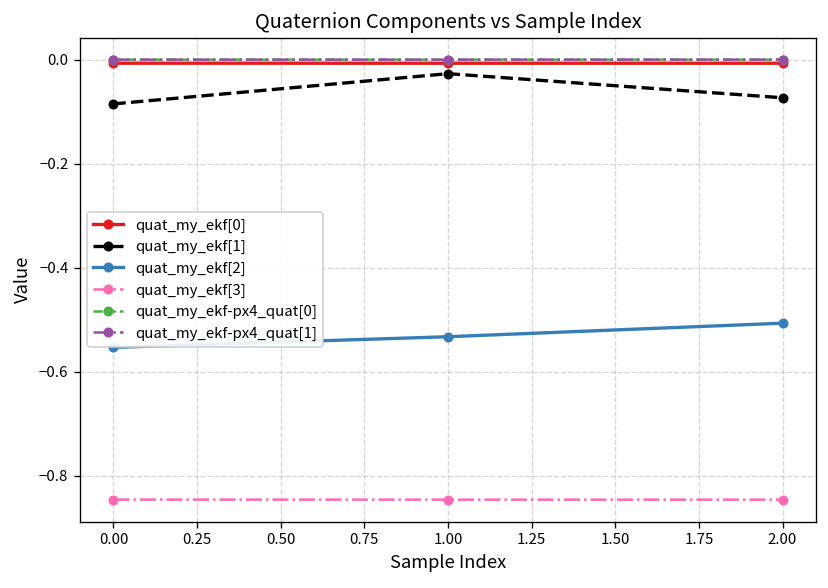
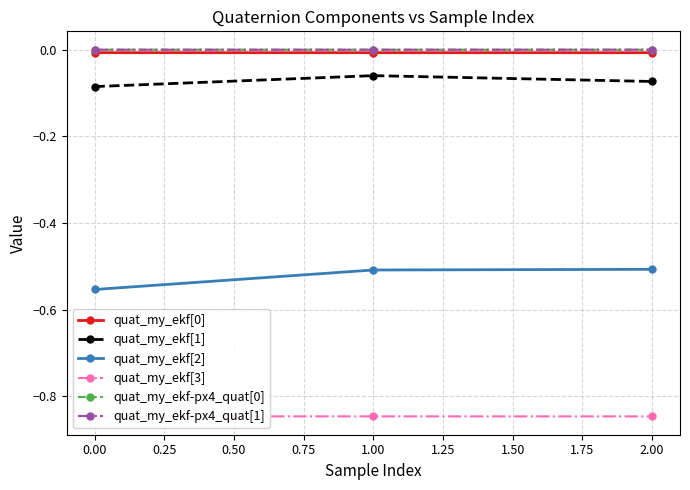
  {
    "quat_my_ekf[0]": {
      "0.00": -0.01,
      "1.00": -0.01,
      "2.00": -0.01
    },
    "quat_my_ekf[1]": {
      "0.00": -0.09,
-     "1.00": -0.03,
+     "1.00": -0.06,
      "2.00": -0.07
    },
    "quat_my_ekf[2]": {
      "0.00": -0.55,
-     "1.00": -0.53,
+     "1.00": -0.51,
      "2.00": -0.51
    },
    "quat_my_ekf[3]": {
      "1.00": -0.85,
      "2.00": -0.85
    },
    "quat_my_ekf-px4_quat[1]": {
      "0.00": 0.00,
      "1.00": 0.00,
      "2.00": 0.00
    }
  }
